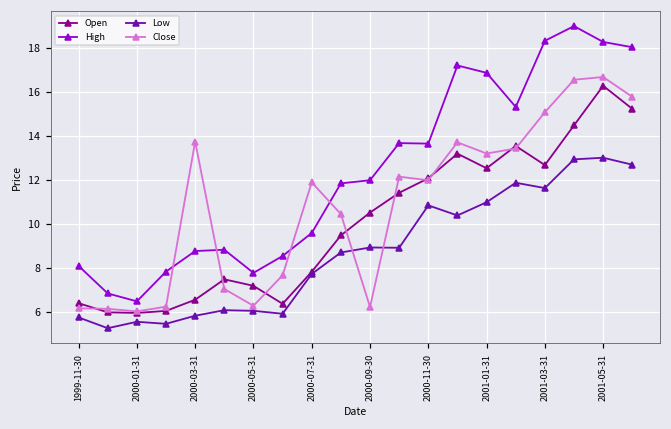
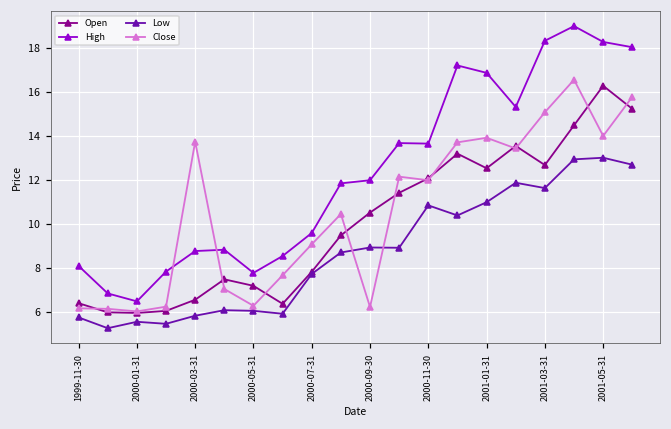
  {
    "Close": {
      "1999-11-30": 6.2,
      "2000-03-31": 13.7,
      "2000-05-31": 6.3,
-     "2000-07-31": 11.9,
+     "2000-07-31": 9.1,
      "2000-09-30": 6.2,
-     "2001-01-31": 13.2,
+     "2001-01-31": 13.9,
      "2001-03-31": 15.1,
-     "2001-05-31": 16.7
+     "2001-05-31": 14.0
    }
  }
